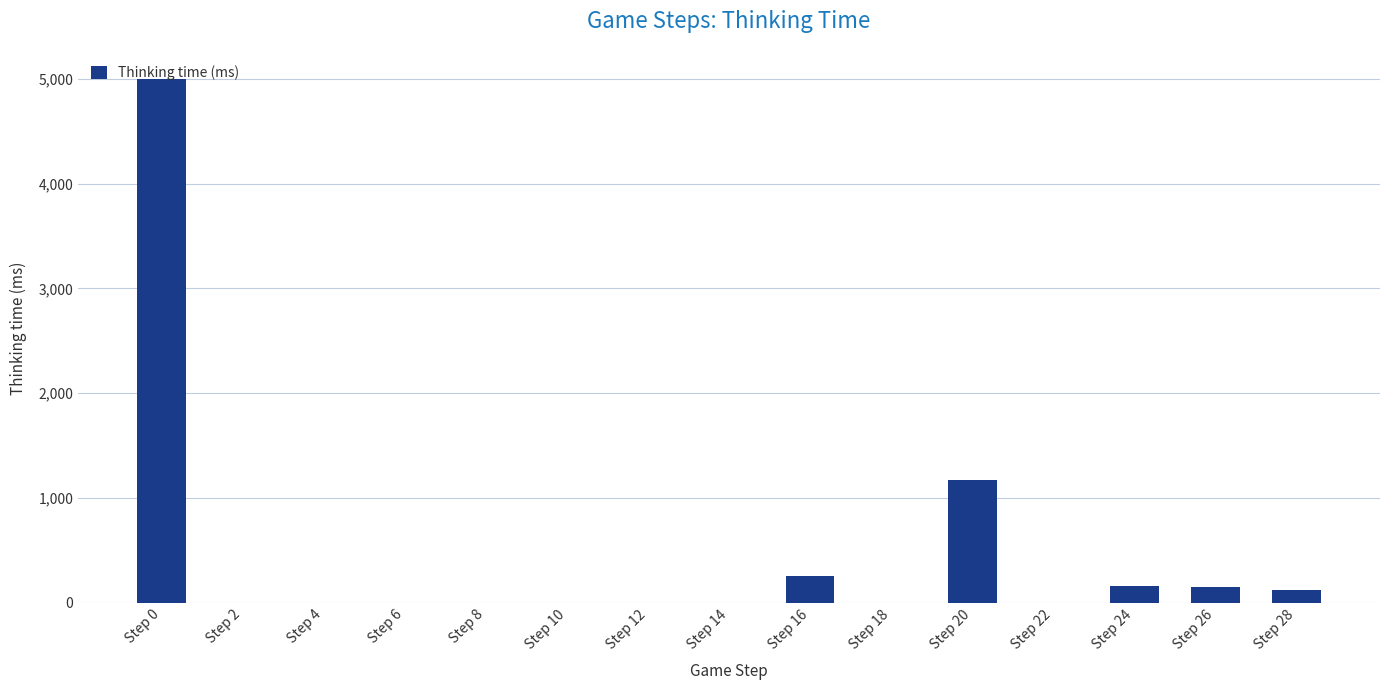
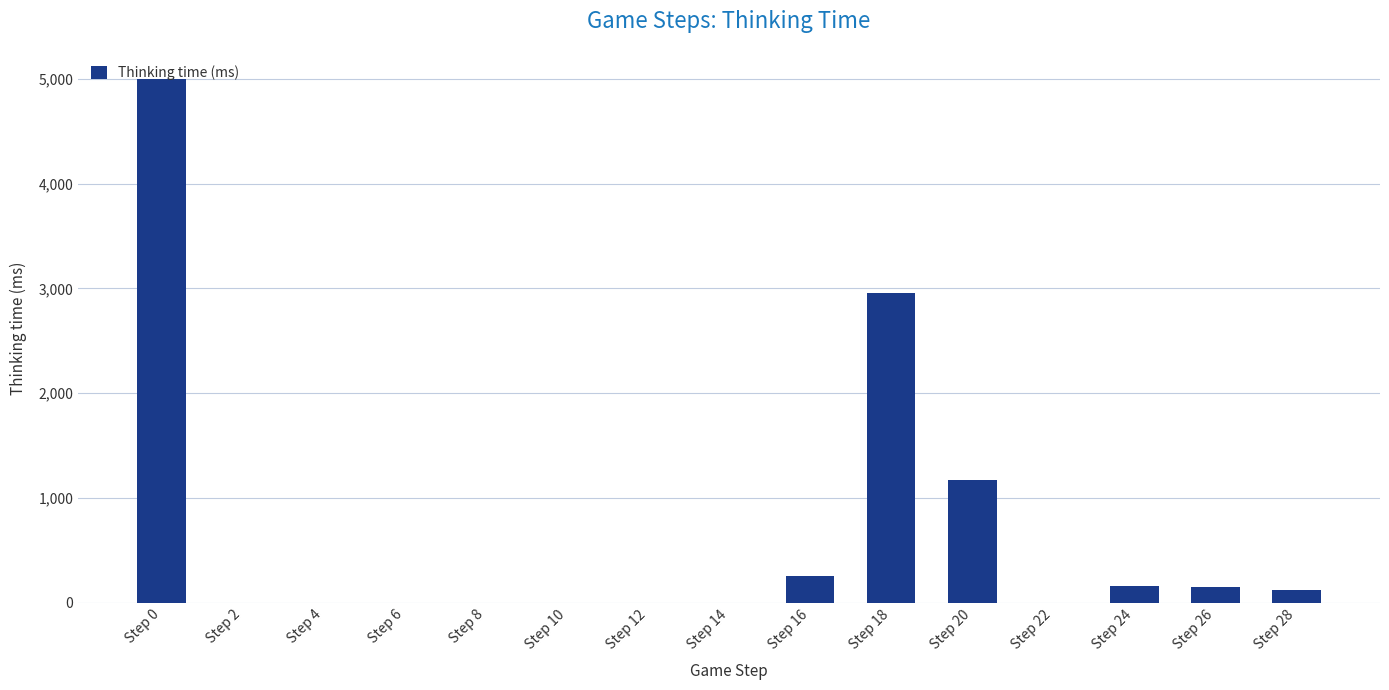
  {
    "Step 0": "5,000",
    "Step 6": "0",
    "Step 10": "0",
    "Step 12": "0",
    "Step 16": "260",
-   "Step 18": "0",
+   "Step 18": "2,960",
    "Step 20": "1,170",
    "Step 24": "160",
    "Step 26": "150",
    "Step 28": "120"
  }
